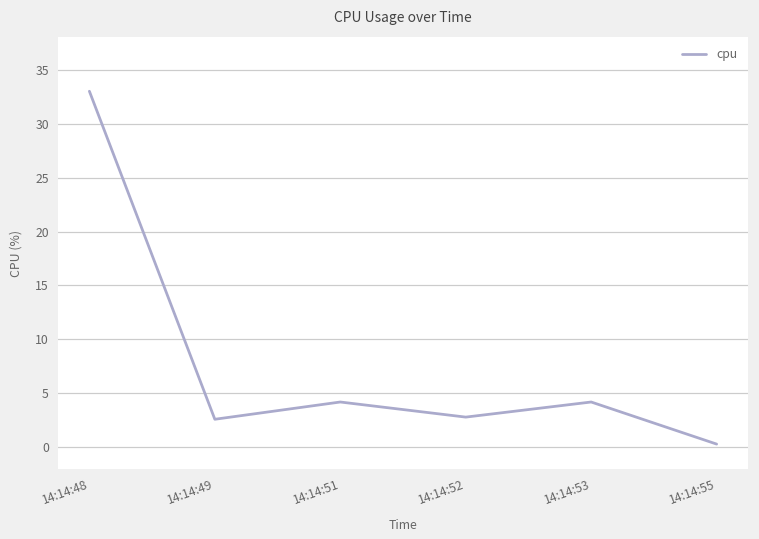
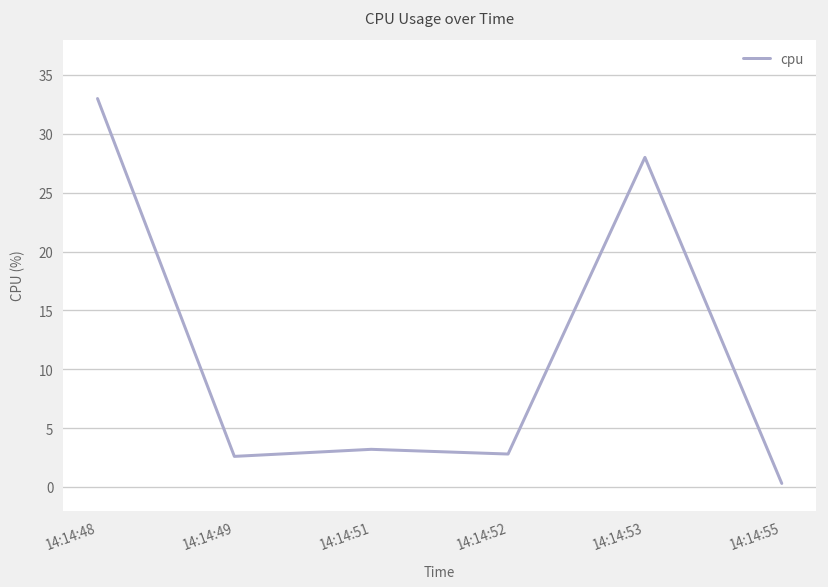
  {
    "14:14:48": 33,
    "14:14:49": 3,
-   "14:14:51": 4,
+   "14:14:51": 3,
    "14:14:52": 3,
-   "14:14:53": 4,
+   "14:14:53": 28,
    "14:14:55": 0
  }
